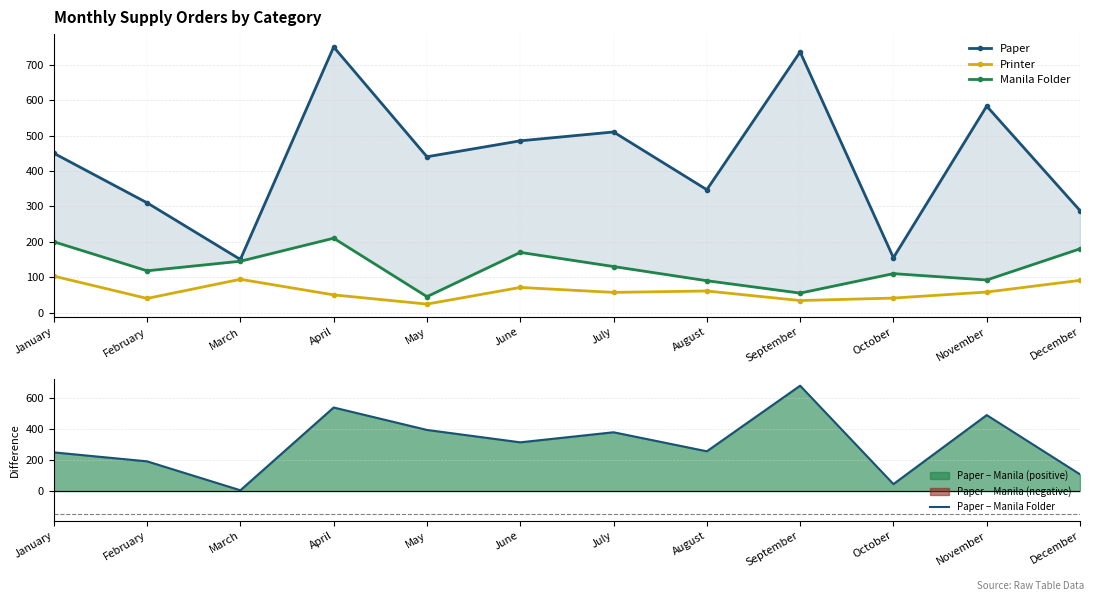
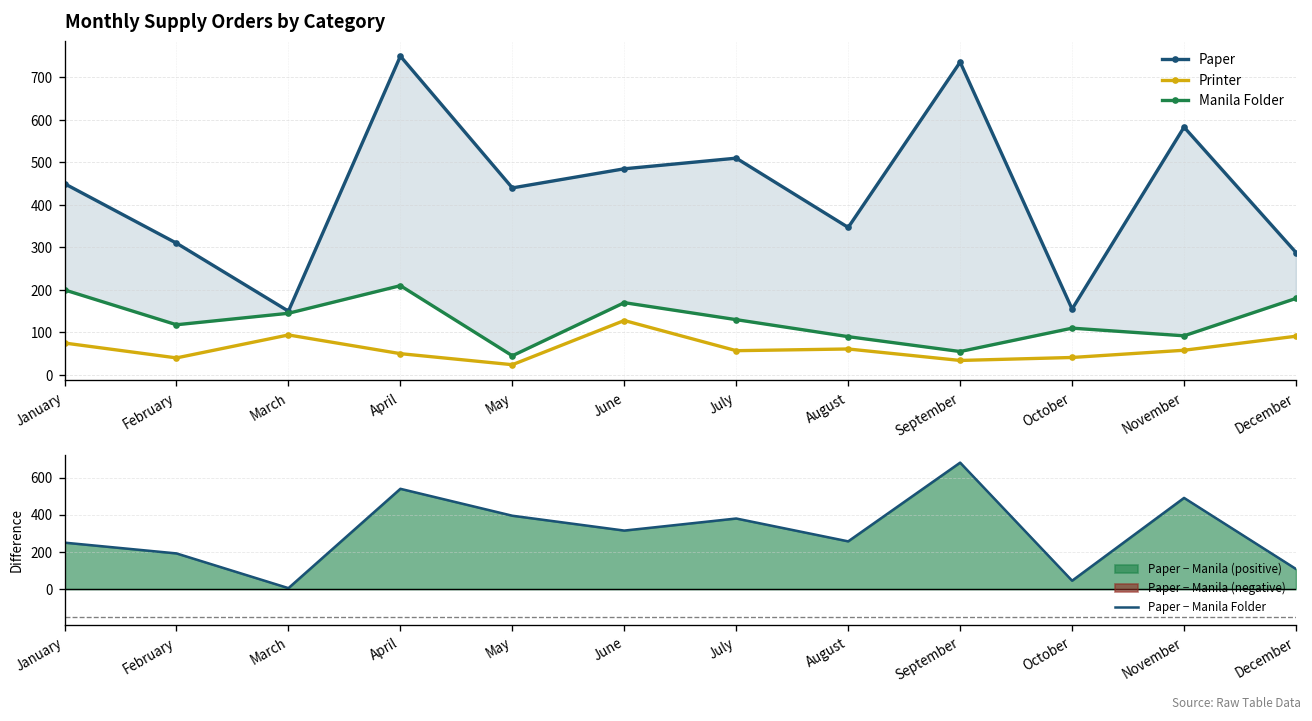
  {
    "Monthly Supply Orders by Category": {
      "Paper": {
        "January": 450,
        "February": 310,
        "April": 750,
        "May": 440,
        "June": 490,
        "July": 510,
        "August": 350,
        "September": 740,
        "October": 160,
        "November": 580,
        "December": 290
      },
      "Printer": {
-       "January": 100,
+       "January": 80,
        "February": 40,
        "March": 90,
        "April": 50,
        "May": 20,
-       "June": 70,
+       "June": 130,
        "July": 60,
        "August": 60,
        "September": 30,
        "October": 40,
        "November": 60,
        "December": 90
      },
      "Manila Folder": {
        "January": 200,
        "February": 120,
        "April": 210,
        "May": 50,
        "June": 170,
        "July": 130,
        "August": 90,
        "September": 60,
        "October": 110,
        "November": 90,
        "December": 180
      }
    }
  }
